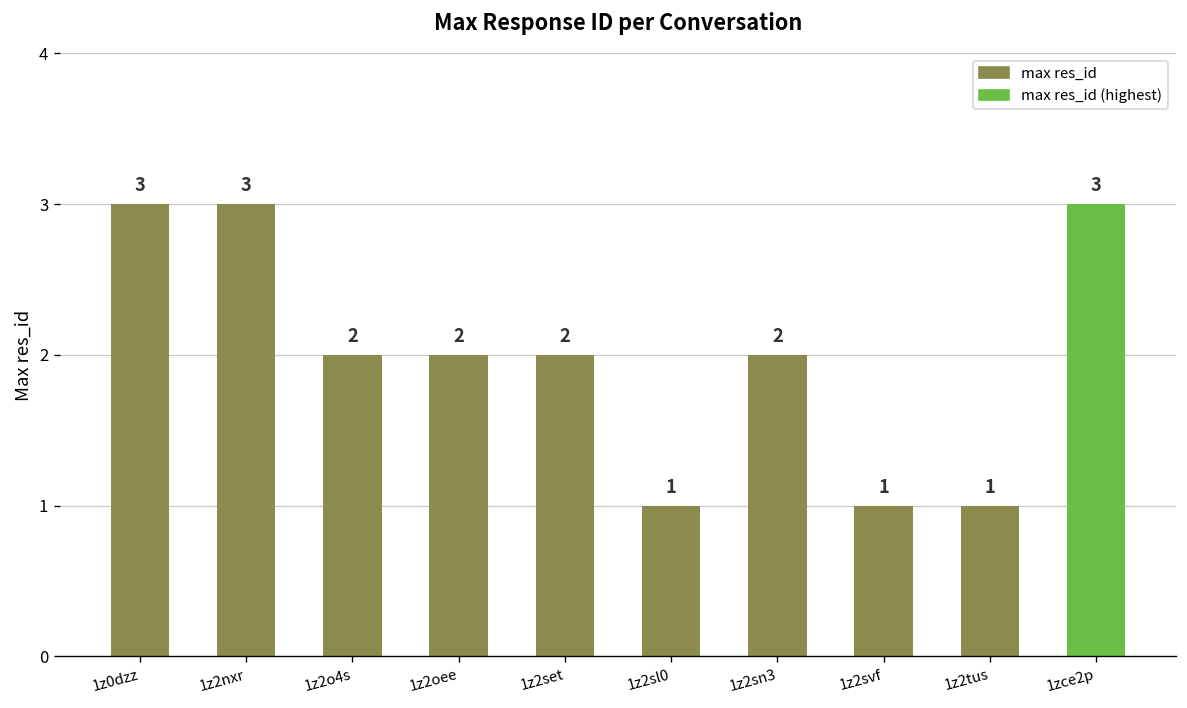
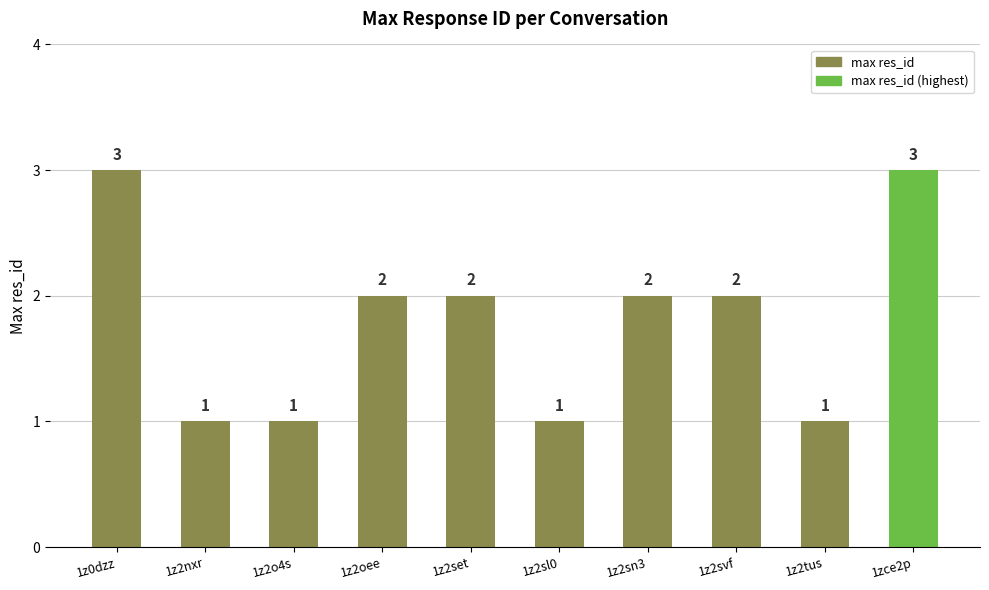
  {
    "1z0dzz": 3,
-   "1z2nxr": 3,
-   "1z2o4s": 2,
+   "1z2nxr": 1,
+   "1z2o4s": 1,
    "1z2oee": 2,
    "1z2set": 2,
    "1z2sl0": 1,
    "1z2sn3": 2,
-   "1z2svf": 1,
+   "1z2svf": 2,
    "1z2tus": 1,
    "1zce2p": 3
  }
